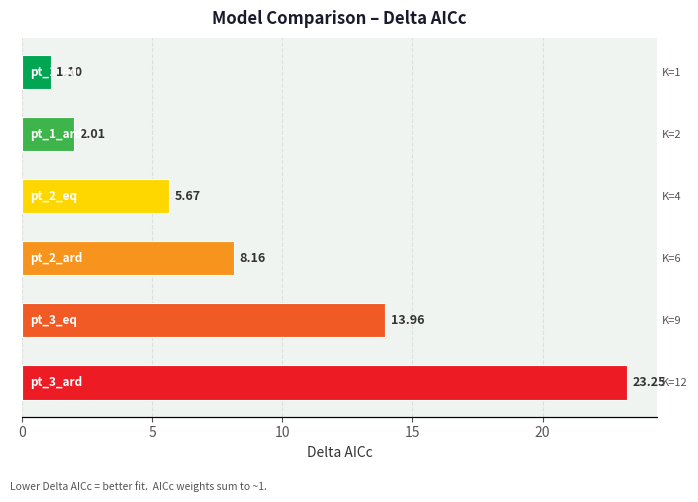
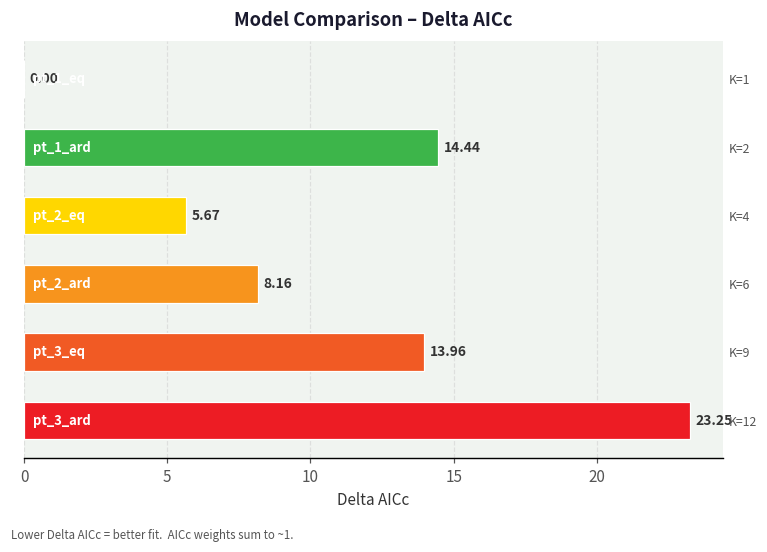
  {
-   "K=1": 1.10,
-   "K=2": 2.01,
+   "K=1": 0.00,
+   "K=2": 14.44,
    "K=4": 5.67,
    "K=6": 8.16,
    "K=9": 13.96,
    "K=12": 23.25
  }
